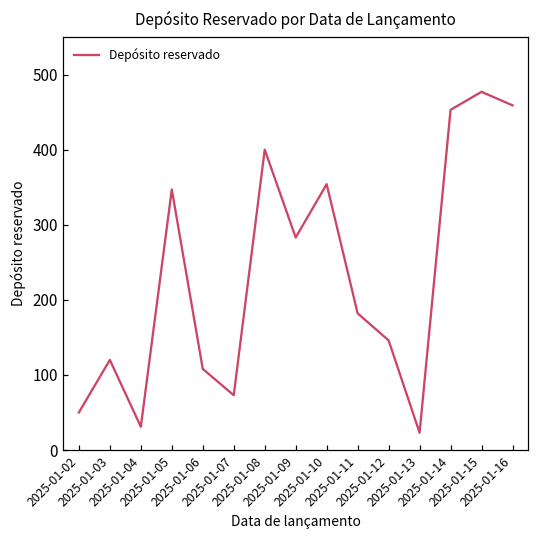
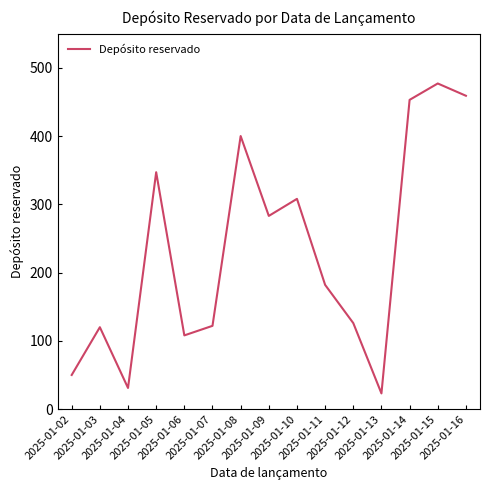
  {
    "2025-01-02": 50,
    "2025-01-03": 120,
    "2025-01-04": 30,
    "2025-01-05": 350,
    "2025-01-06": 110,
-   "2025-01-07": 70,
+   "2025-01-07": 120,
    "2025-01-08": 400,
    "2025-01-09": 280,
-   "2025-01-10": 350,
+   "2025-01-10": 310,
    "2025-01-11": 180,
-   "2025-01-12": 150,
+   "2025-01-12": 130,
    "2025-01-13": 20,
    "2025-01-14": 450,
    "2025-01-15": 480,
    "2025-01-16": 460
  }
